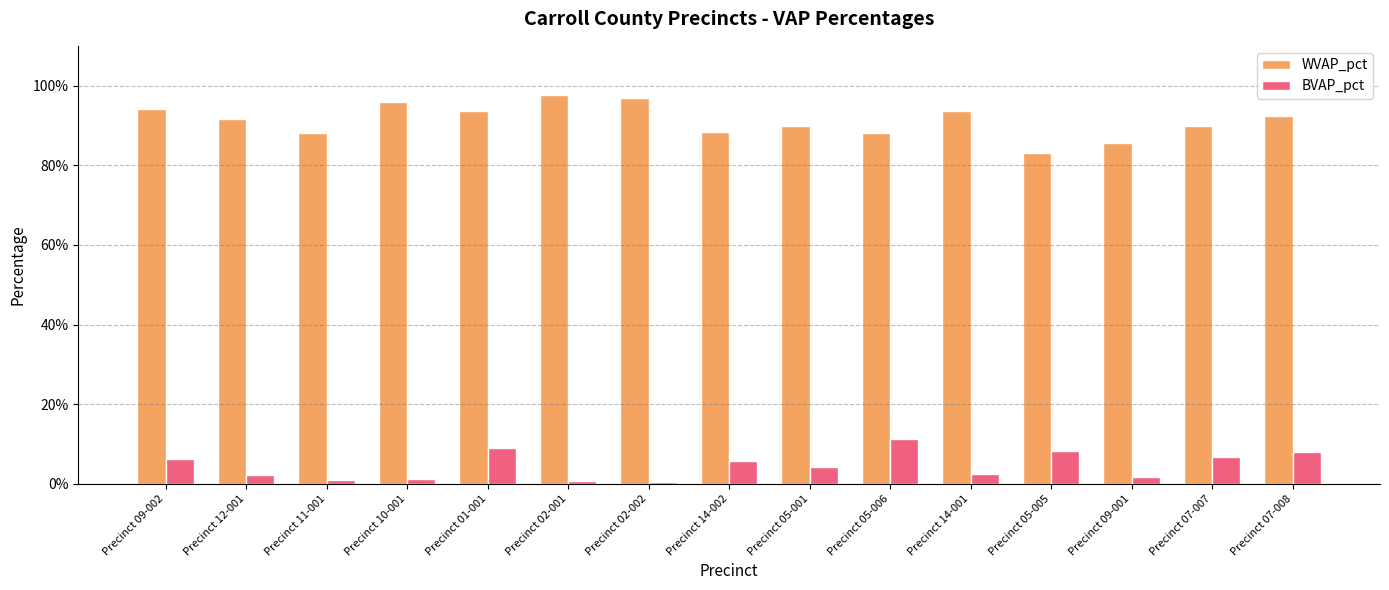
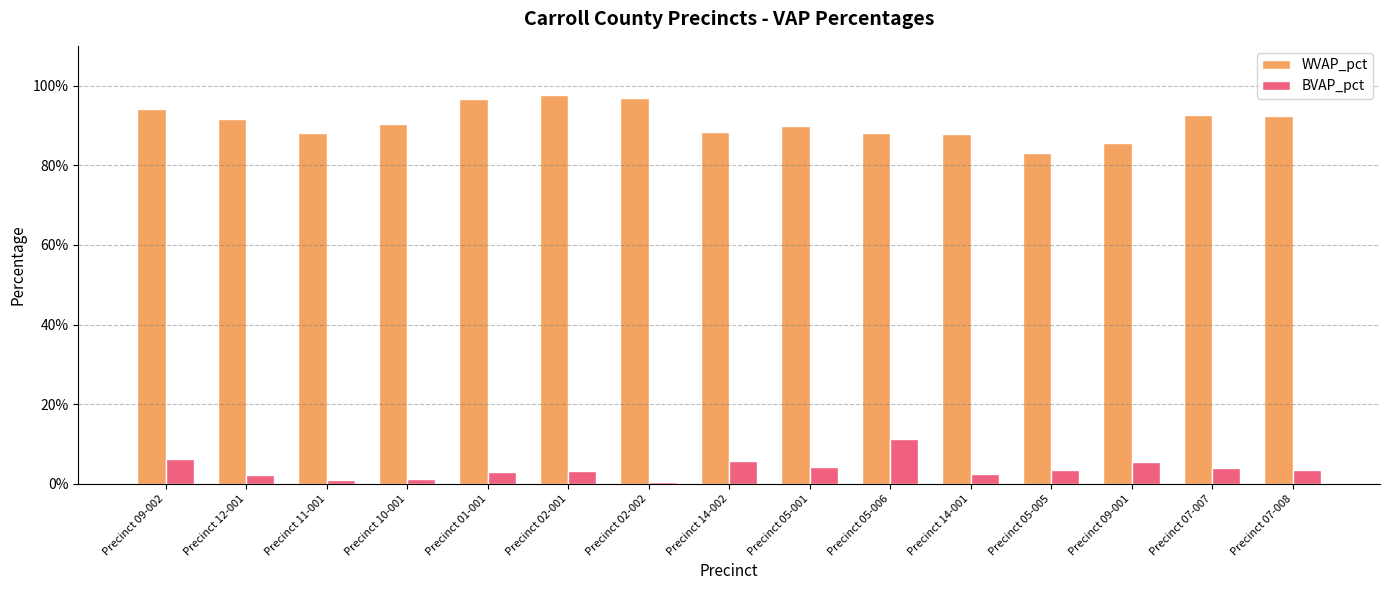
  {
    "WVAP_pct": {
      "Precinct 09-002": "94%",
      "Precinct 12-001": "92%",
      "Precinct 11-001": "88%",
-     "Precinct 10-001": "96%",
-     "Precinct 01-001": "94%",
+     "Precinct 10-001": "90%",
+     "Precinct 01-001": "97%",
      "Precinct 02-001": "98%",
      "Precinct 02-002": "97%",
      "Precinct 14-002": "88%",
      "Precinct 05-001": "90%",
      "Precinct 05-006": "88%",
-     "Precinct 14-001": "94%",
+     "Precinct 14-001": "88%",
      "Precinct 05-005": "83%",
      "Precinct 09-001": "86%",
-     "Precinct 07-007": "90%",
+     "Precinct 07-007": "93%",
      "Precinct 07-008": "92%"
    },
    "BVAP_pct": {
      "Precinct 09-002": "6%",
      "Precinct 12-001": "2%",
      "Precinct 11-001": "1%",
      "Precinct 10-001": "1%",
-     "Precinct 01-001": "9%",
-     "Precinct 02-001": "1%",
+     "Precinct 01-001": "3%",
+     "Precinct 02-001": "3%",
      "Precinct 14-002": "6%",
      "Precinct 05-001": "4%",
      "Precinct 05-006": "11%",
      "Precinct 14-001": "3%",
-     "Precinct 05-005": "8%",
-     "Precinct 09-001": "2%",
-     "Precinct 07-007": "7%",
-     "Precinct 07-008": "8%"
+     "Precinct 05-005": "3%",
+     "Precinct 09-001": "6%",
+     "Precinct 07-007": "4%",
+     "Precinct 07-008": "3%"
    }
  }
